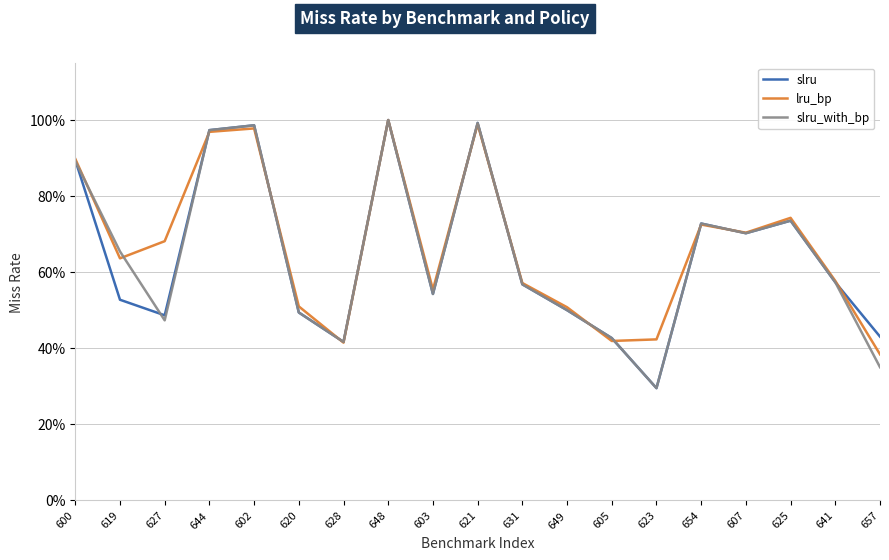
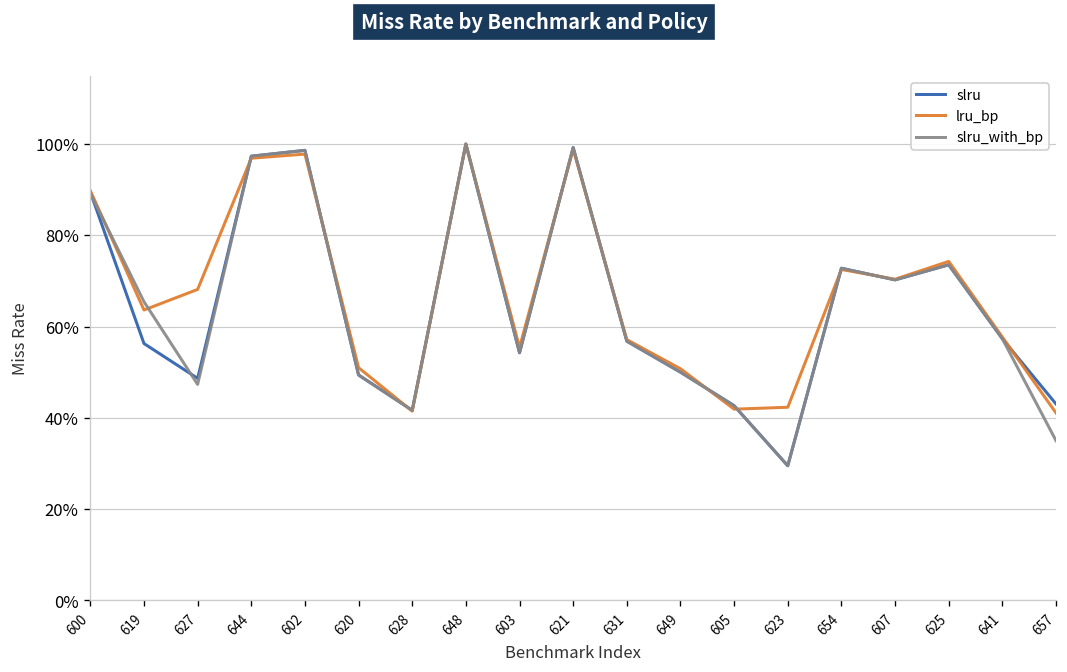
  {
    "slru": {
-     "619": "53%",
+     "619": "56%",
      "627": "49%",
      "657": "43%"
    },
    "lru_bp": {
      "619": "64%",
      "627": "68%",
      "602": "98%",
      "620": "51%",
      "603": "55%",
      "649": "51%",
      "605": "42%",
      "623": "42%",
      "625": "74%",
-     "657": "38%"
+     "657": "41%"
    },
    "slru_with_bp": {
      "619": "65%",
      "627": "47%",
      "657": "35%"
    }
  }
